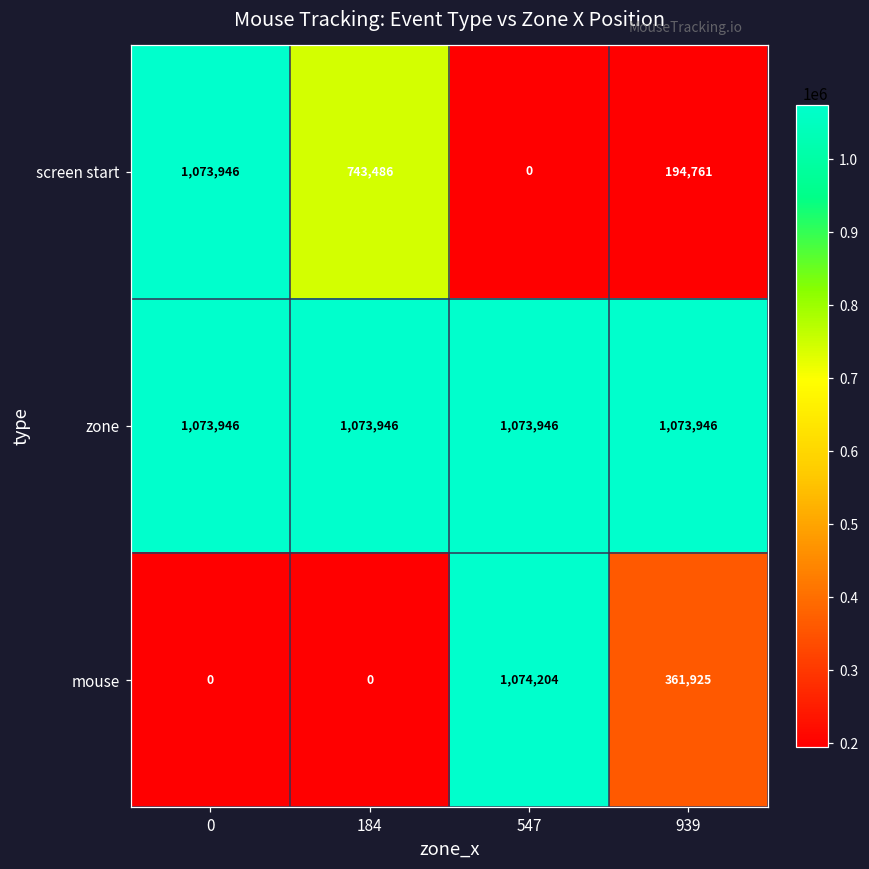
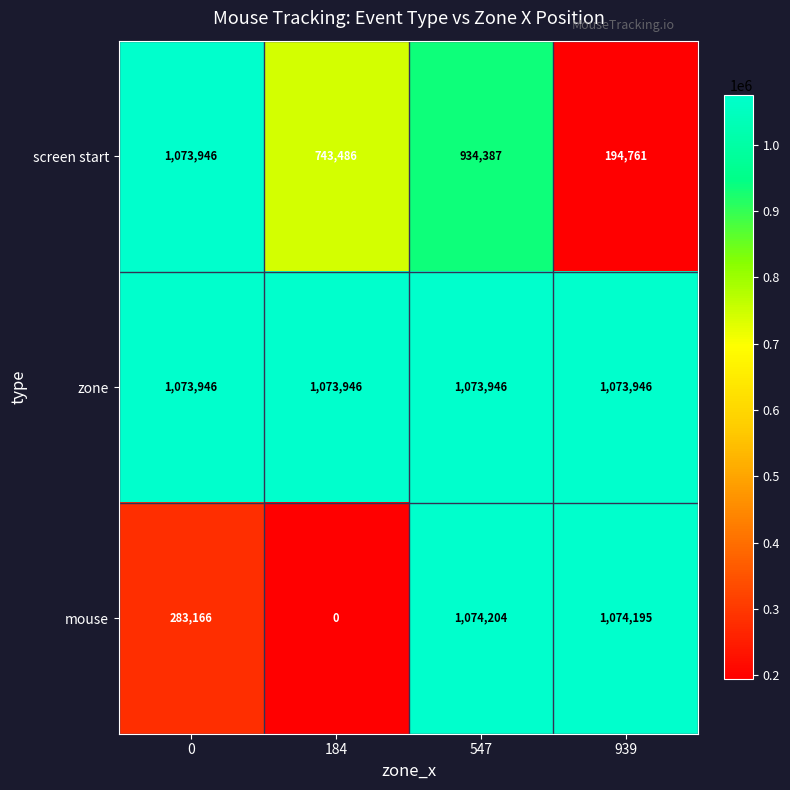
  {
    "screen start": {
      "0": "1,073,946",
      "184": "743,486",
-     "547": "0",
+     "547": "934,387",
      "939": "194,761"
    },
    "zone": {
      "0": "1,073,946",
      "184": "1,073,946",
      "547": "1,073,946",
      "939": "1,073,946"
    },
    "mouse": {
-     "0": "0",
+     "0": "283,166",
      "184": "0",
      "547": "1,074,204",
-     "939": "361,925"
+     "939": "1,074,195"
    }
  }
